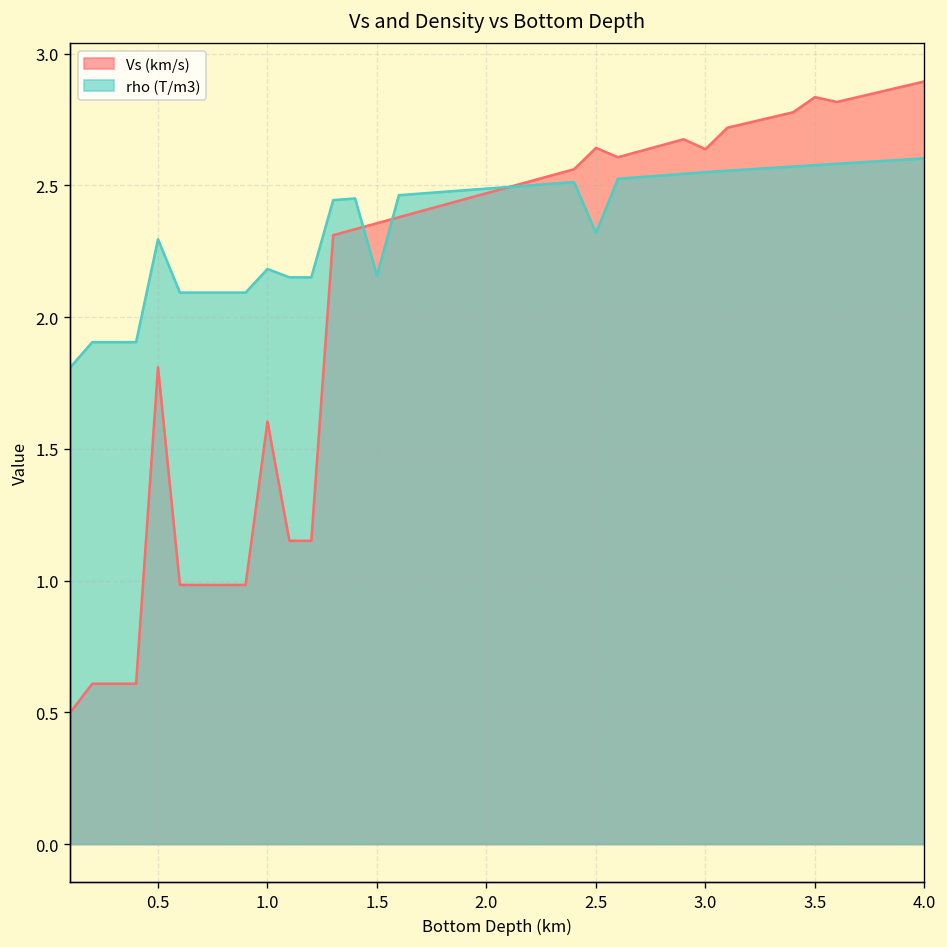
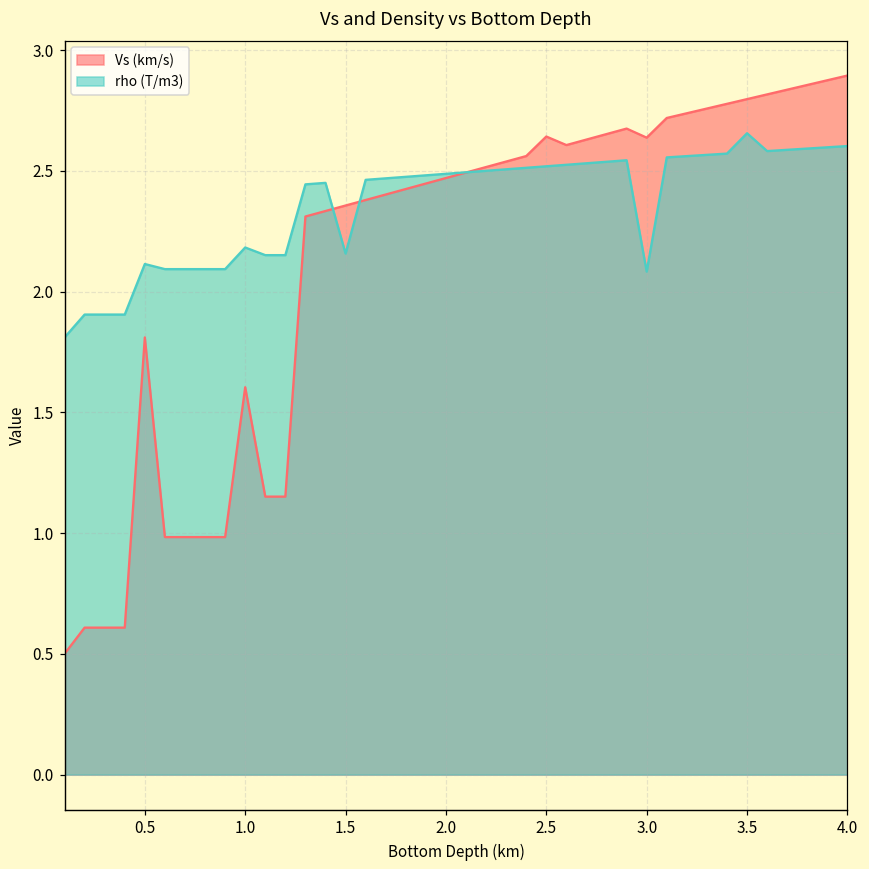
  {
    "Vs (km/s)": {
      "0.5": 1.81,
      "1.0": 1.60,
      "1.5": 2.36,
      "2.0": 2.47,
      "2.5": 2.64,
      "3.0": 2.64,
-     "3.5": 2.83,
+     "3.5": 2.80,
      "4.0": 2.89
    },
    "rho (T/m3)": {
-     "0.5": 2.30,
+     "0.5": 2.11,
      "1.0": 2.18,
      "1.5": 2.16,
      "2.0": 2.49,
-     "2.5": 2.32,
-     "3.0": 2.55,
-     "3.5": 2.58,
+     "2.5": 2.52,
+     "3.0": 2.08,
+     "3.5": 2.66,
      "4.0": 2.60
    }
  }
